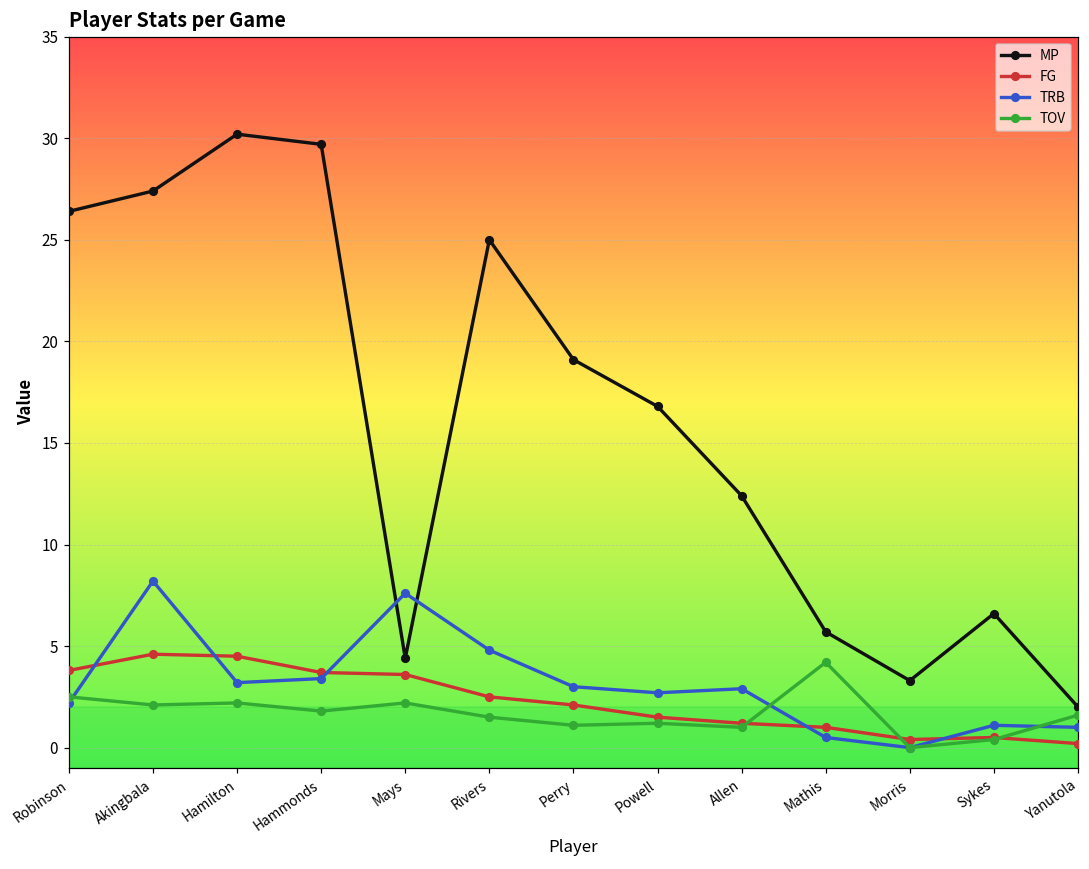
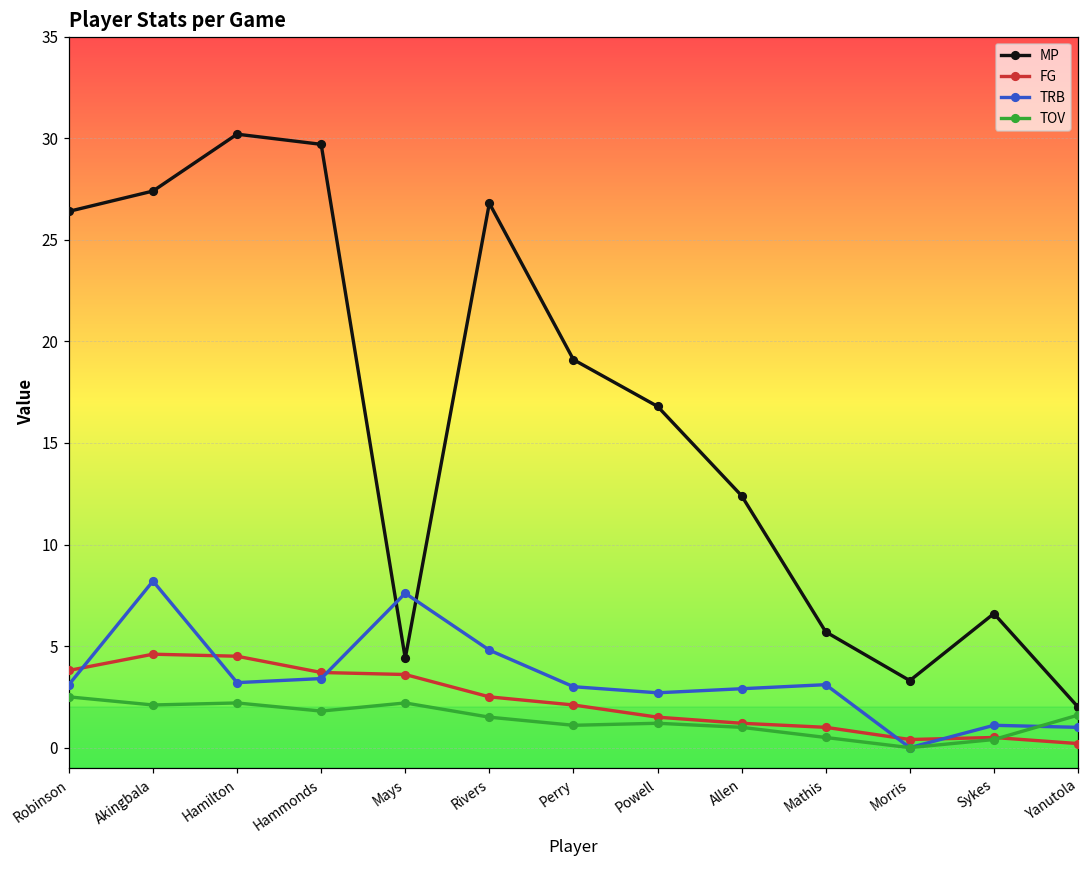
  {
    "MP": {
      "Robinson": 26.4,
      "Akingbala": 27.4,
      "Hamilton": 30.2,
      "Hammonds": 29.7,
      "Mays": 4.4,
-     "Rivers": 25.0,
+     "Rivers": 26.8,
      "Perry": 19.1,
      "Powell": 16.8,
      "Allen": 12.4,
      "Mathis": 5.7,
      "Morris": 3.3,
      "Sykes": 6.6,
      "Yanutola": 2.0
    },
    "FG": {
      "Robinson": 3.8,
      "Akingbala": 4.6,
      "Hamilton": 4.5,
      "Hammonds": 3.7,
      "Mays": 3.6,
      "Rivers": 2.5,
      "Perry": 2.1,
      "Powell": 1.5,
      "Allen": 1.2,
      "Mathis": 1.0,
      "Morris": 0.4,
      "Yanutola": 0.2
    },
    "TRB": {
-     "Robinson": 2.2,
+     "Robinson": 3.1,
      "Akingbala": 8.2,
      "Hamilton": 3.2,
      "Hammonds": 3.4,
      "Mays": 7.6,
      "Rivers": 4.8,
      "Perry": 3.0,
      "Powell": 2.7,
      "Allen": 2.9,
-     "Mathis": 0.5,
+     "Mathis": 3.1,
      "Sykes": 1.1,
      "Yanutola": 1.0
    },
    "TOV": {
      "Robinson": 2.5,
      "Akingbala": 2.1,
      "Hamilton": 2.2,
      "Hammonds": 1.8,
      "Mays": 2.2,
      "Rivers": 1.5,
      "Perry": 1.1,
      "Powell": 1.2,
      "Allen": 1.0,
-     "Mathis": 4.2,
+     "Mathis": 0.5,
      "Yanutola": 1.6
    }
  }
